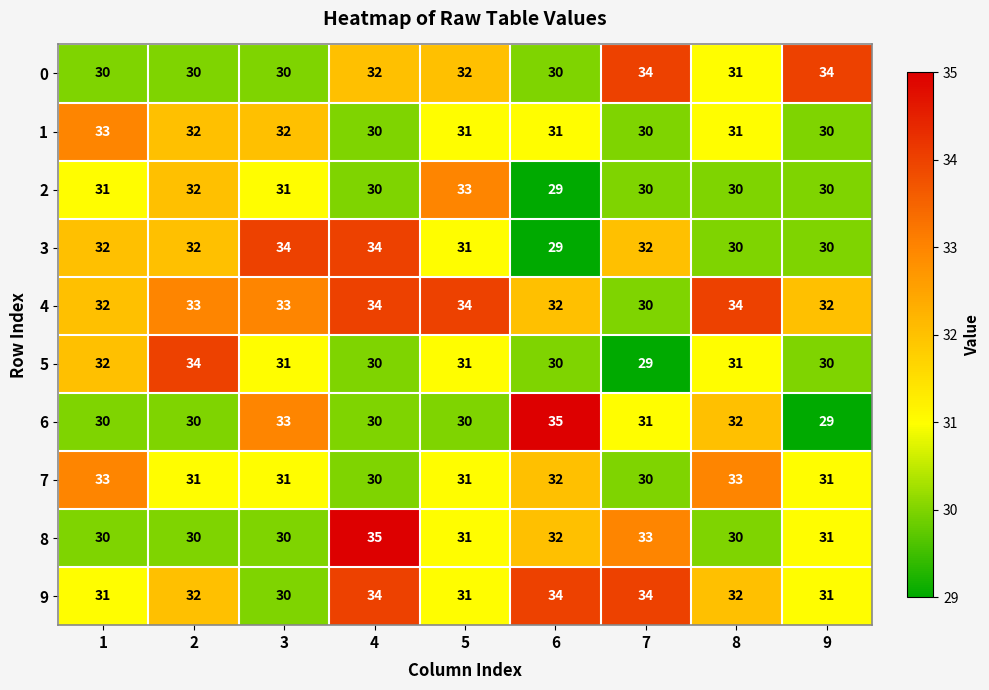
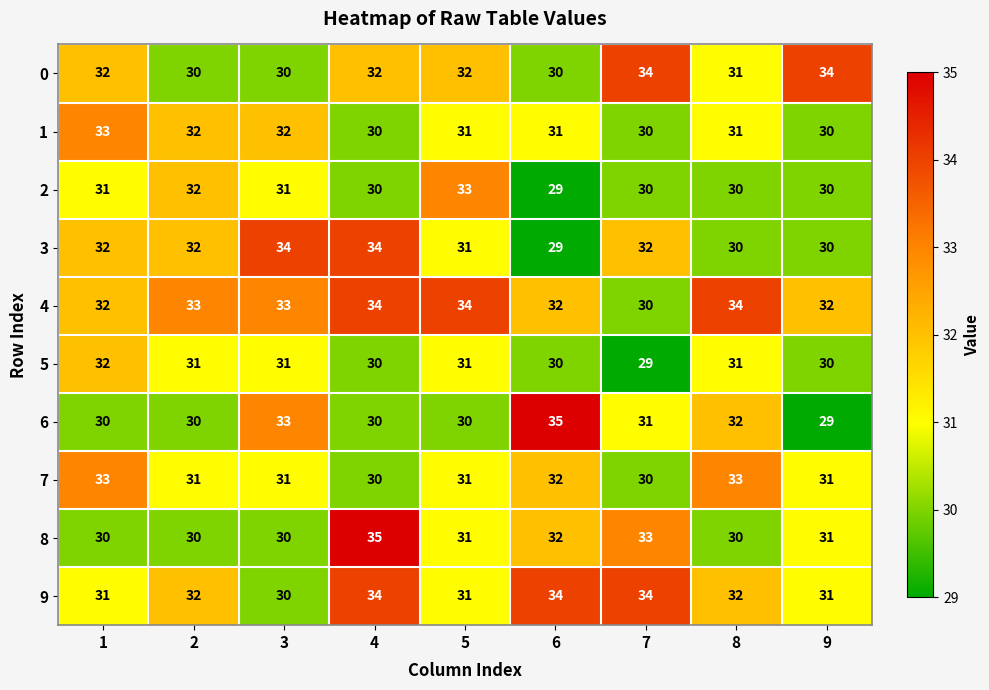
  {
    "0": {
-     "1": 30,
+     "1": 32,
      "2": 30,
      "3": 30,
      "4": 32,
      "5": 32,
      "6": 30,
      "7": 34,
      "8": 31,
      "9": 34
    },
    "1": {
      "1": 33,
      "2": 32,
      "3": 32,
      "4": 30,
      "5": 31,
      "6": 31,
      "7": 30,
      "8": 31,
      "9": 30
    },
    "2": {
      "1": 31,
      "2": 32,
      "3": 31,
      "4": 30,
      "5": 33,
      "6": 29,
      "7": 30,
      "8": 30,
      "9": 30
    },
    "3": {
      "1": 32,
      "2": 32,
      "3": 34,
      "4": 34,
      "5": 31,
      "6": 29,
      "7": 32,
      "8": 30,
      "9": 30
    },
    "4": {
      "1": 32,
      "2": 33,
      "3": 33,
      "4": 34,
      "5": 34,
      "6": 32,
      "7": 30,
      "8": 34,
      "9": 32
    },
    "5": {
      "1": 32,
-     "2": 34,
+     "2": 31,
      "3": 31,
      "4": 30,
      "5": 31,
      "6": 30,
      "7": 29,
      "8": 31,
      "9": 30
    },
    "6": {
      "1": 30,
      "2": 30,
      "3": 33,
      "4": 30,
      "5": 30,
      "6": 35,
      "7": 31,
      "8": 32,
      "9": 29
    },
    "7": {
      "1": 33,
      "2": 31,
      "3": 31,
      "4": 30,
      "5": 31,
      "6": 32,
      "7": 30,
      "8": 33,
      "9": 31
    },
    "8": {
      "1": 30,
      "2": 30,
      "3": 30,
      "4": 35,
      "5": 31,
      "6": 32,
      "7": 33,
      "8": 30,
      "9": 31
    },
    "9": {
      "1": 31,
      "2": 32,
      "3": 30,
      "4": 34,
      "5": 31,
      "6": 34,
      "7": 34,
      "8": 32,
      "9": 31
    }
  }
